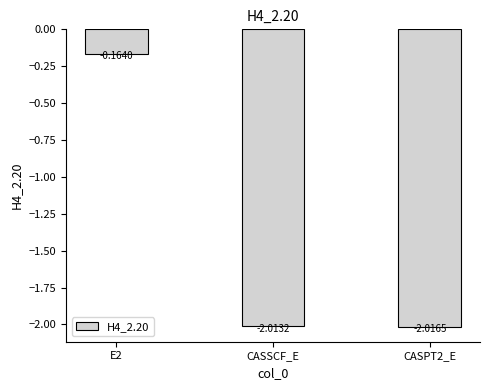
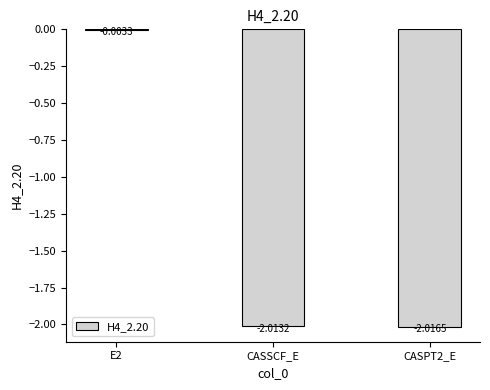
  {
-   "E2": -0.1640,
+   "E2": -0.0033,
    "CASSCF_E": -2.0132,
    "CASPT2_E": -2.0165
  }
